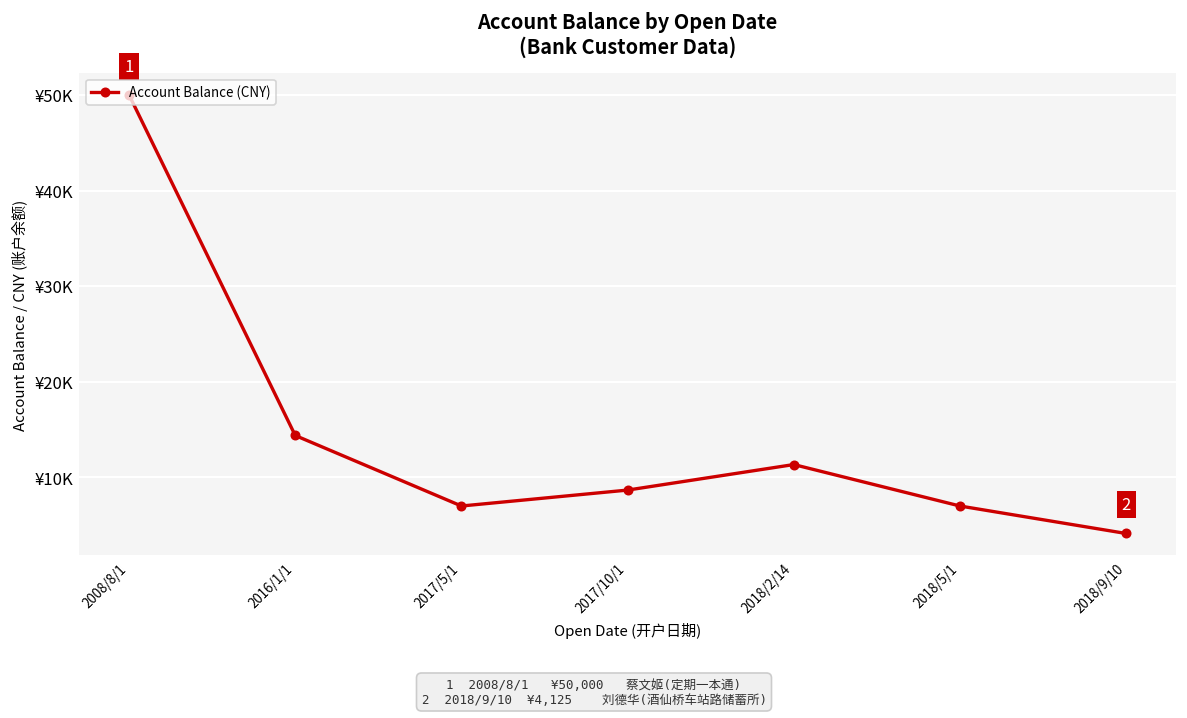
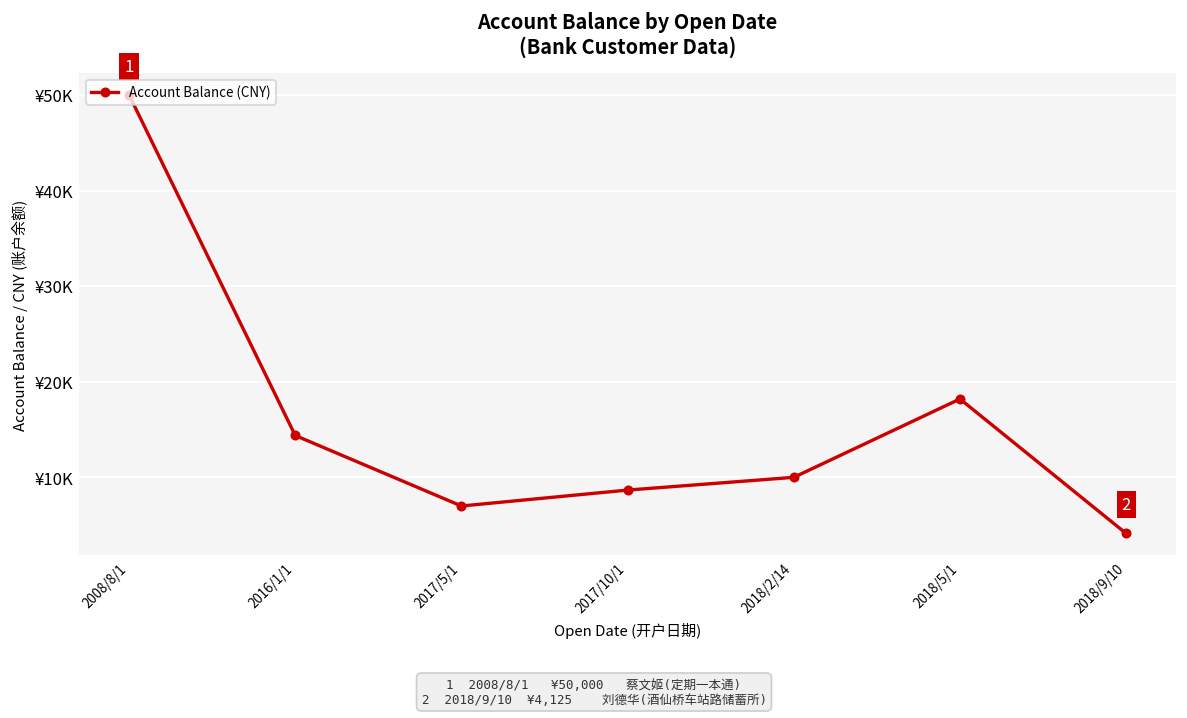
  {
    "2016/1/1": "¥14000",
    "2017/5/1": "¥7000",
    "2017/10/1": "¥9000",
-   "2018/2/14": "¥11000",
-   "2018/5/1": "¥7000"
+   "2018/2/14": "¥10000",
+   "2018/5/1": "¥18000"
  }
